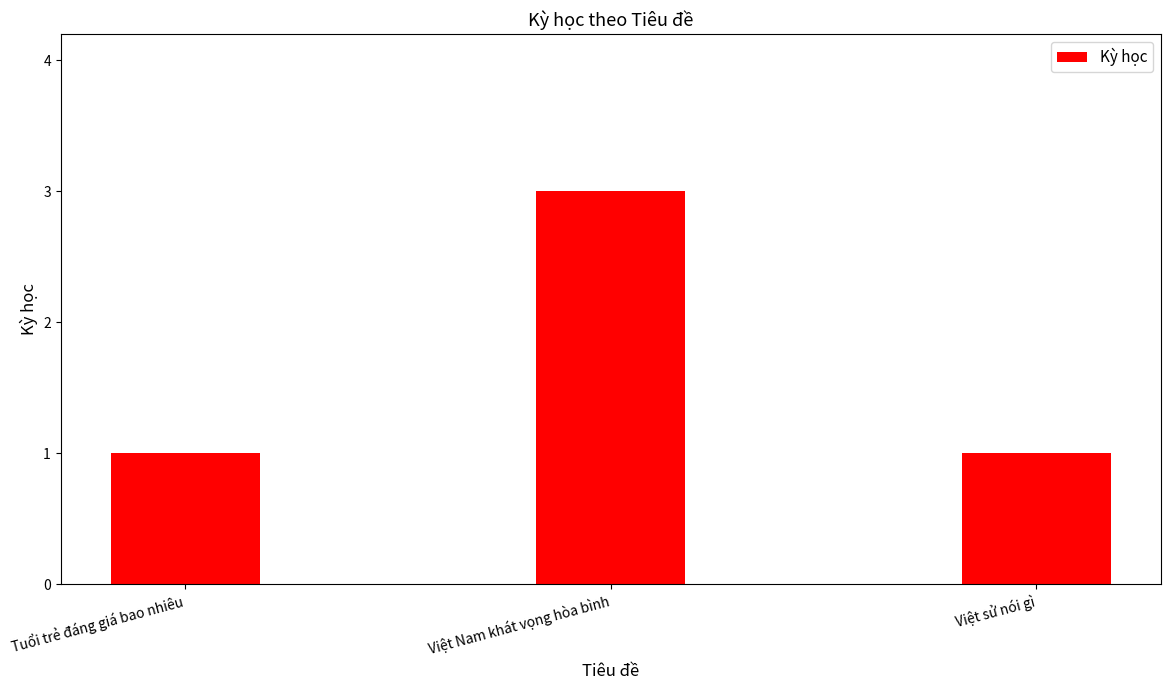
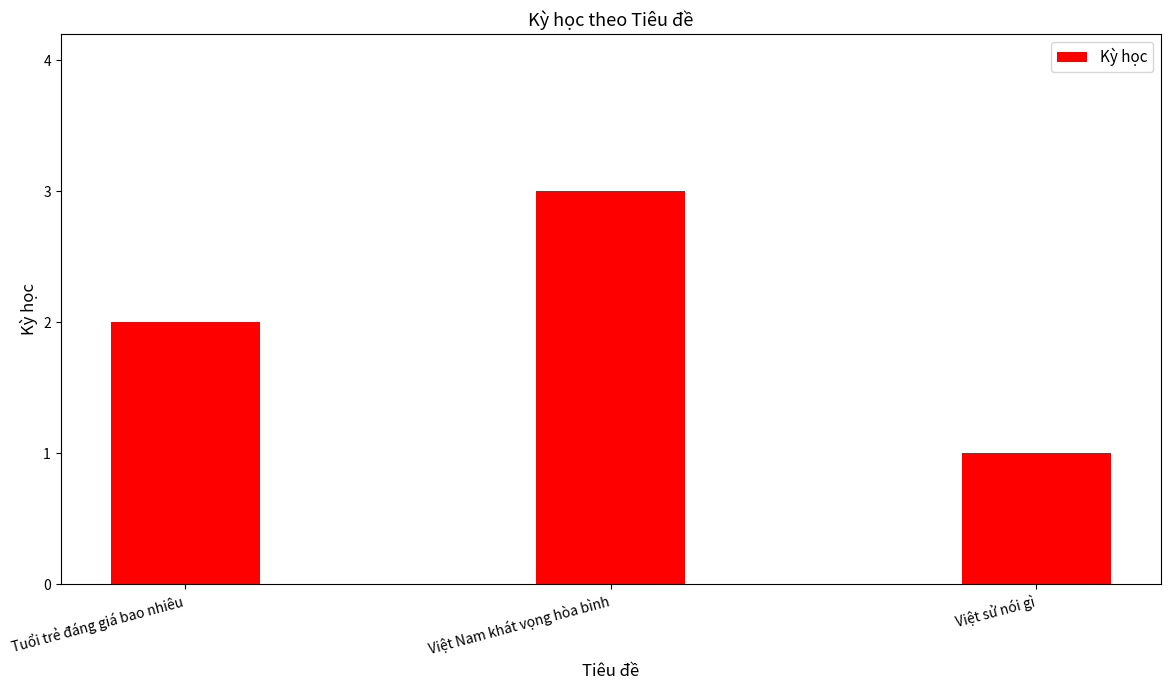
  {
-   "Tuổi trẻ đáng giá bao nhiêu": 1,
+   "Tuổi trẻ đáng giá bao nhiêu": 2,
    "Việt Nam khát vọng hòa bình": 3,
    "Việt sử nói gì": 1
  }
